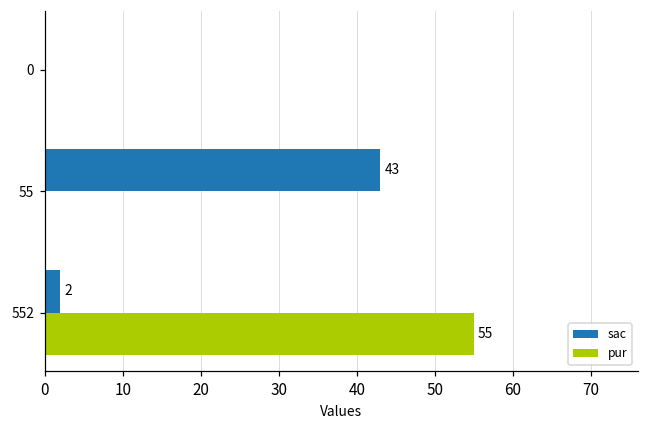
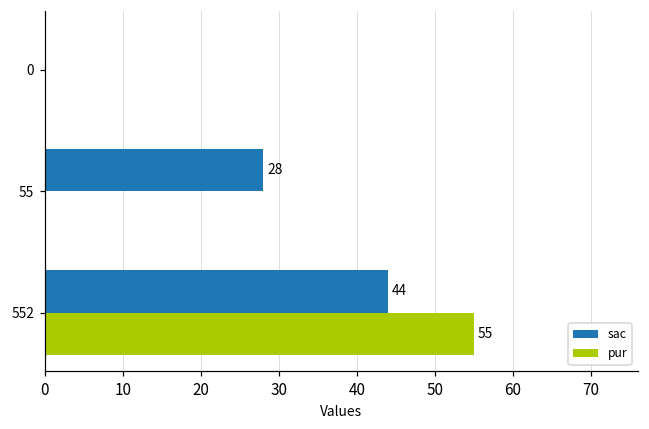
  {
    "sac": {
-     "55": 43,
-     "552": 2
+     "55": 28,
+     "552": 44
    },
    "pur": {
      "552": 55
    }
  }
